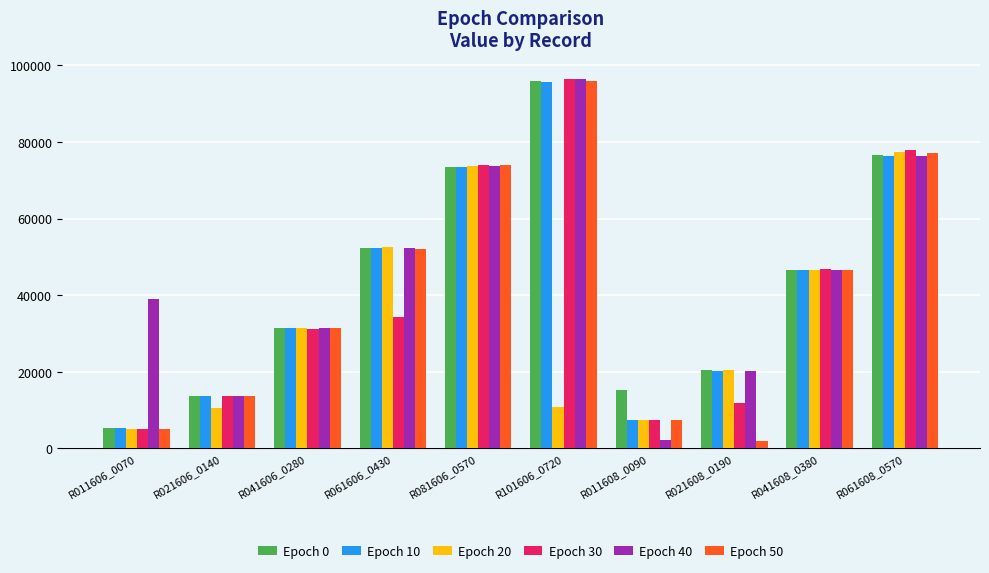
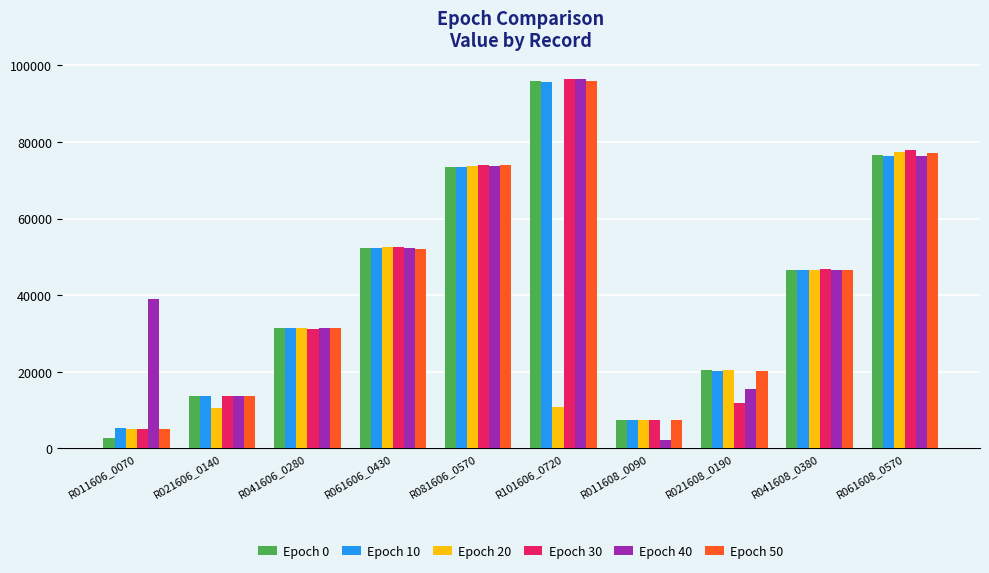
  {
    "Epoch 0": {
-     "R011606_0070": 5000,
+     "R011606_0070": 3000,
      "R021606_0140": 14000,
      "R041606_0280": 31000,
      "R061606_0430": 52000,
      "R081606_0570": 73000,
      "R101606_0720": 96000,
-     "R011608_0090": 15000,
+     "R011608_0090": 7000,
      "R021608_0190": 20000,
      "R041608_0380": 46000,
      "R061608_0570": 77000
    },
    "Epoch 10": {
      "R011606_0070": 5000,
      "R021606_0140": 14000,
      "R041606_0280": 31000,
      "R061606_0430": 52000,
      "R081606_0570": 73000,
      "R101606_0720": 96000,
      "R011608_0090": 7000,
      "R021608_0190": 20000,
      "R041608_0380": 47000,
      "R061608_0570": 76000
    },
    "Epoch 20": {
      "R011606_0070": 5000,
      "R021606_0140": 11000,
      "R041606_0280": 32000,
      "R061606_0430": 53000,
      "R081606_0570": 74000,
      "R101606_0720": 11000,
      "R011608_0090": 7000,
      "R021608_0190": 20000,
      "R041608_0380": 47000,
      "R061608_0570": 77000
    },
    "Epoch 30": {
      "R011606_0070": 5000,
      "R021606_0140": 14000,
      "R041606_0280": 31000,
-     "R061606_0430": 34000,
+     "R061606_0430": 53000,
      "R081606_0570": 74000,
      "R101606_0720": 96000,
      "R011608_0090": 7000,
      "R021608_0190": 12000,
      "R041608_0380": 47000,
      "R061608_0570": 78000
    },
    "Epoch 40": {
      "R011606_0070": 39000,
      "R021606_0140": 14000,
      "R041606_0280": 31000,
      "R061606_0430": 52000,
      "R081606_0570": 74000,
      "R101606_0720": 97000,
      "R011608_0090": 2000,
-     "R021608_0190": 20000,
+     "R021608_0190": 15000,
      "R041608_0380": 47000,
      "R061608_0570": 76000
    },
    "Epoch 50": {
      "R011606_0070": 5000,
      "R021606_0140": 14000,
      "R041606_0280": 32000,
      "R061606_0430": 52000,
      "R081606_0570": 74000,
      "R101606_0720": 96000,
      "R011608_0090": 7000,
-     "R021608_0190": 2000,
+     "R021608_0190": 20000,
      "R041608_0380": 47000,
      "R061608_0570": 77000
    }
  }
